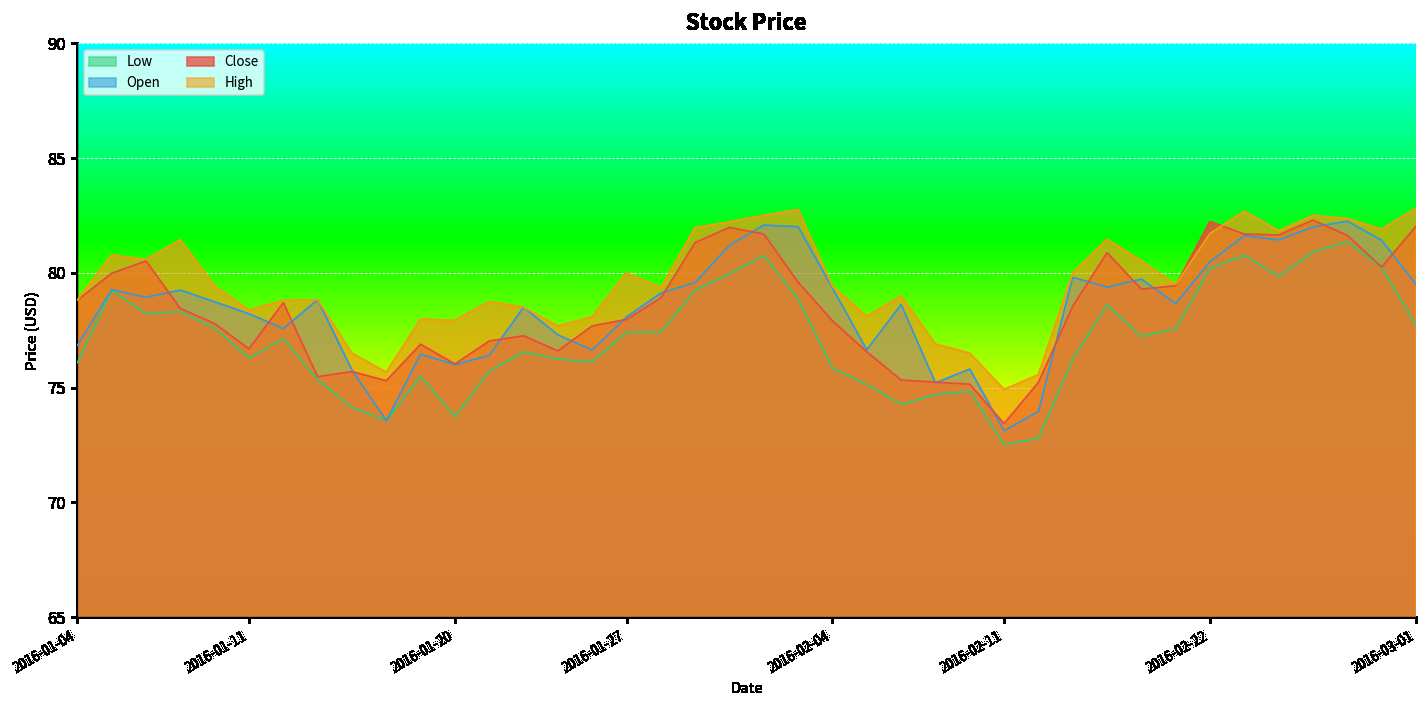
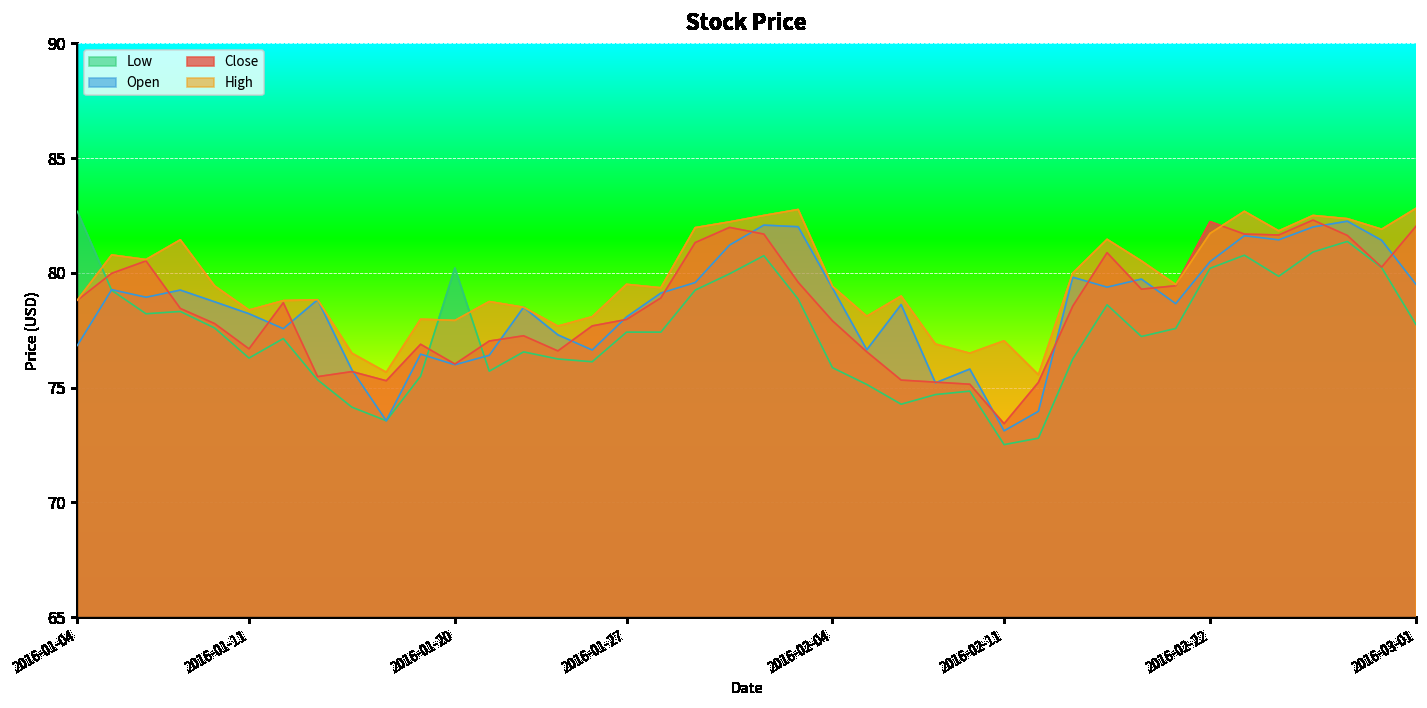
  {
    "Low": {
-     "2016-01-04": 76.1,
+     "2016-01-04": 82.7,
      "2016-01-11": 76.3,
-     "2016-01-20": 73.7,
+     "2016-01-20": 80.2,
      "2016-01-27": 77.4,
      "2016-02-04": 75.9,
      "2016-02-11": 72.5,
      "2016-02-22": 80.2,
      "2016-03-01": 77.8
    },
    "Open": {
      "2016-01-04": 76.8,
      "2016-01-11": 78.2,
      "2016-02-11": 73.1,
      "2016-02-22": 80.5,
      "2016-03-01": 79.5
    },
    "Close": {
      "2016-01-11": 76.7,
      "2016-02-04": 77.9,
      "2016-02-11": 73.4,
      "2016-02-22": 82.2,
      "2016-03-01": 82.0
    },
    "High": {
      "2016-01-11": 78.4,
      "2016-01-20": 77.9,
-     "2016-01-27": 80.0,
-     "2016-02-11": 74.9,
+     "2016-01-27": 79.5,
+     "2016-02-11": 77.0,
      "2016-02-22": 81.7,
      "2016-03-01": 82.8
    }
  }
